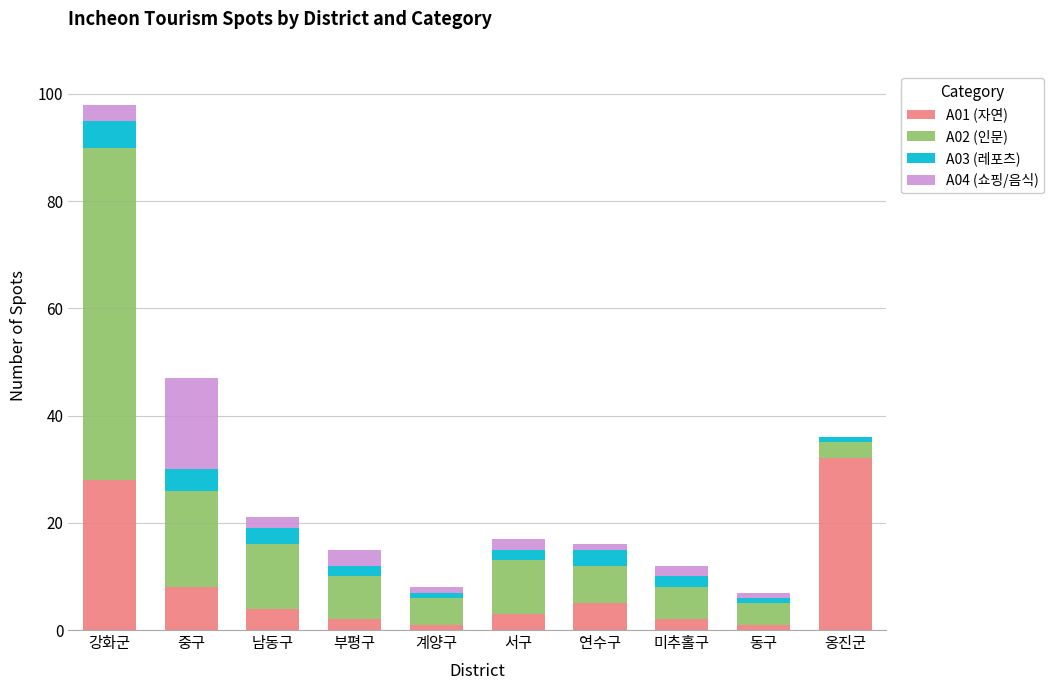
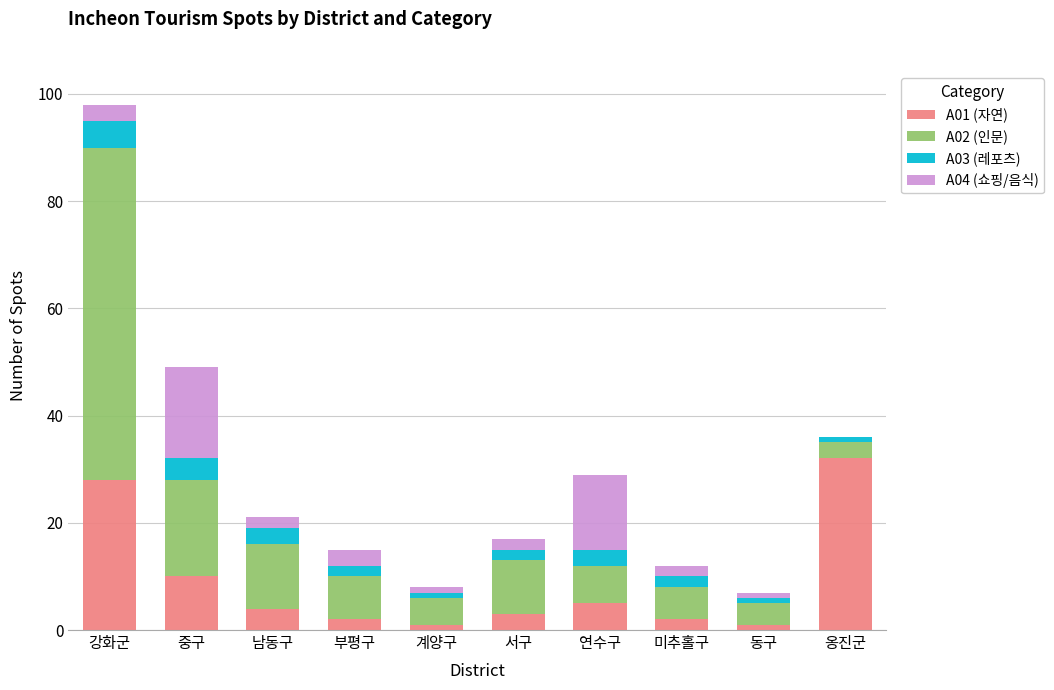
  {
    "A01 (자연)": {
      "강화군": 28,
-     "중구": 8,
+     "중구": 10,
      "남동구": 4,
      "부평구": 2,
      "계양구": 1,
      "서구": 3,
      "연수구": 5,
      "미추홀구": 2,
      "동구": 1,
      "옹진군": 32
    },
    "A02 (인문)": {
      "강화군": 62,
      "중구": 18,
      "남동구": 12,
      "부평구": 8,
      "계양구": 5,
      "서구": 10,
      "연수구": 7,
      "미추홀구": 6,
      "동구": 4,
      "옹진군": 3
    },
    "A03 (레포츠)": {
      "강화군": 5,
      "중구": 4,
      "남동구": 3,
      "부평구": 2,
      "계양구": 1,
      "서구": 2,
      "연수구": 3,
      "미추홀구": 2,
      "동구": 1,
      "옹진군": 1
    },
    "A04 (쇼핑/음식)": {
      "강화군": 3,
      "중구": 17,
      "남동구": 2,
      "부평구": 3,
      "계양구": 1,
      "서구": 2,
-     "연수구": 1,
+     "연수구": 14,
      "미추홀구": 2,
      "동구": 1,
      "옹진군": 0
    }
  }
